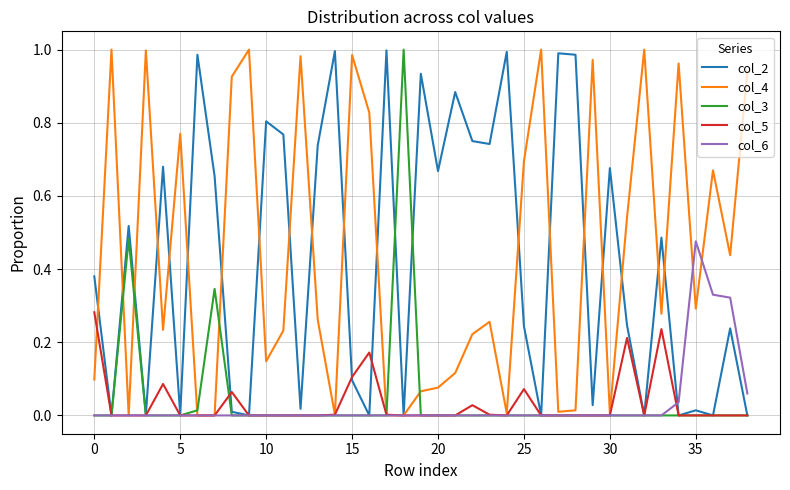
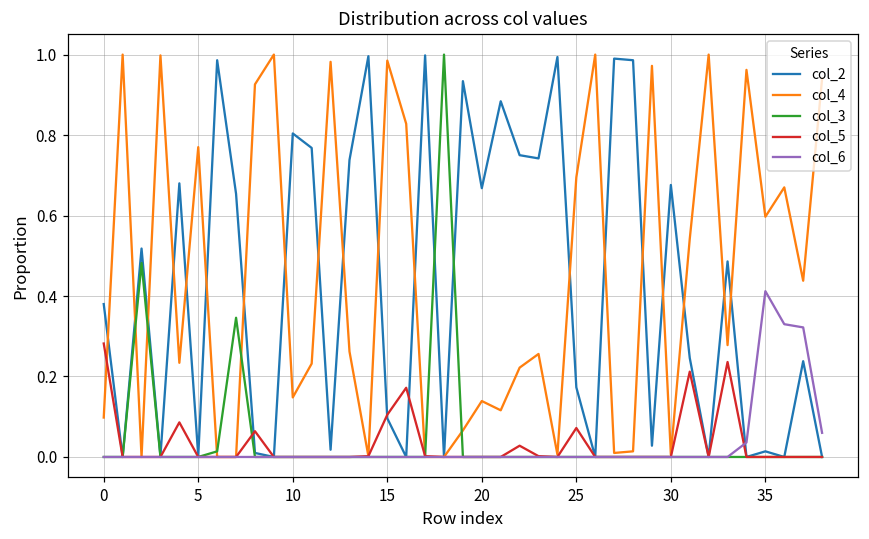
  {
    "col_2": {
      "0": 0.38,
      "10": 0.80,
      "15": 0.10,
      "20": 0.67,
-     "25": 0.24,
+     "25": 0.17,
      "30": 0.68,
      "35": 0.01
    },
    "col_4": {
      "0": 0.10,
      "5": 0.77,
      "10": 0.15,
      "15": 0.99,
-     "20": 0.08,
+     "20": 0.14,
      "25": 0.70,
-     "35": 0.29
+     "35": 0.60
    },
    "col_5": {
      "0": 0.28,
      "15": 0.11,
      "25": 0.07
    },
    "col_6": {
-     "35": 0.48
+     "35": 0.41
    }
  }
